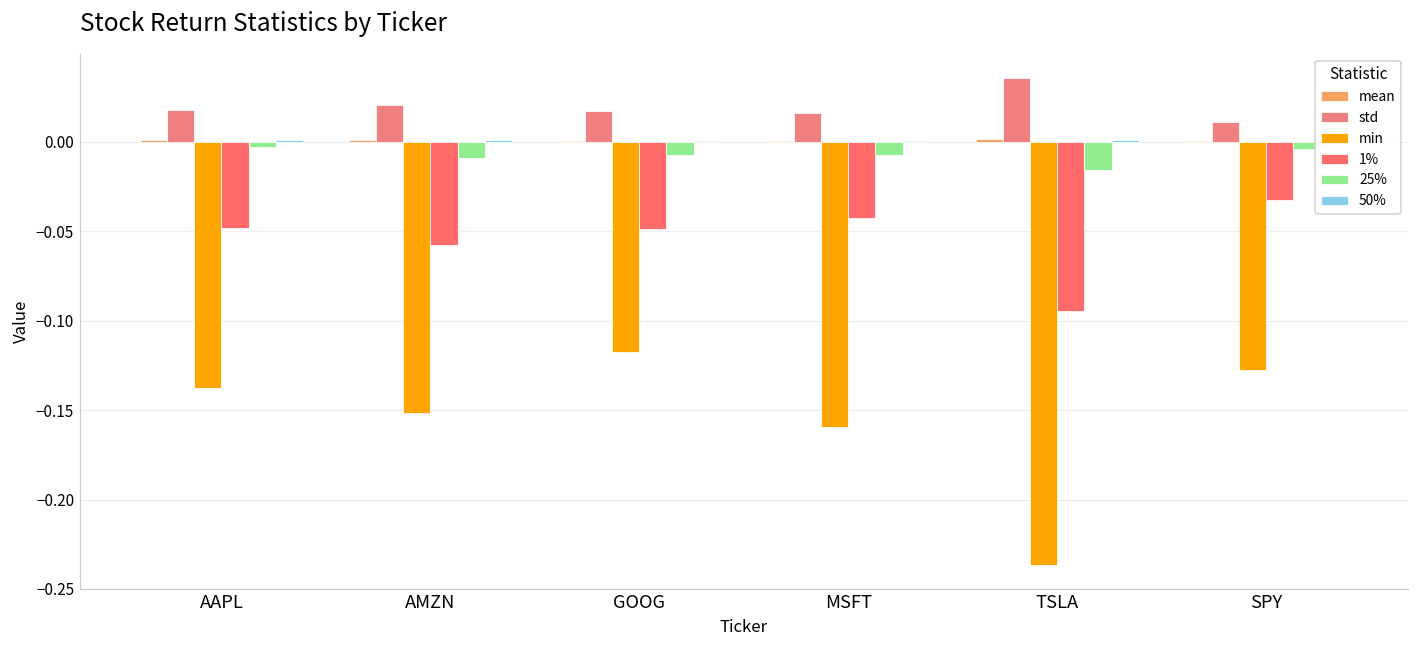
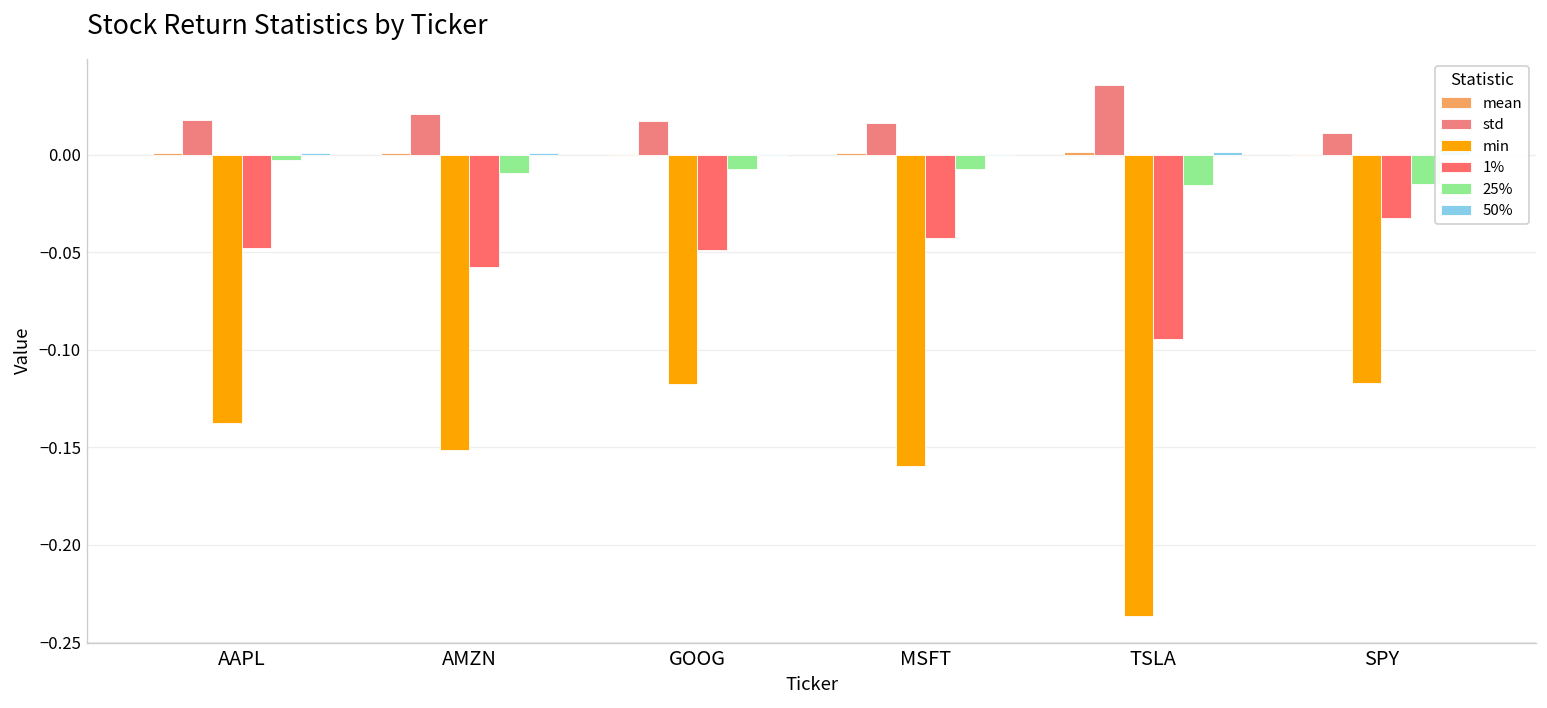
  {
    "min": {
      "AAPL": -0.138,
      "AMZN": -0.151,
      "GOOG": -0.118,
      "MSFT": -0.159,
      "TSLA": -0.237,
-     "SPY": -0.128
+     "SPY": -0.117
    },
    "25%": {
      "AAPL": -0.003,
      "AMZN": -0.009,
      "GOOG": -0.007,
      "MSFT": -0.007,
      "TSLA": -0.016,
-     "SPY": -0.004
+     "SPY": -0.015
    }
  }
